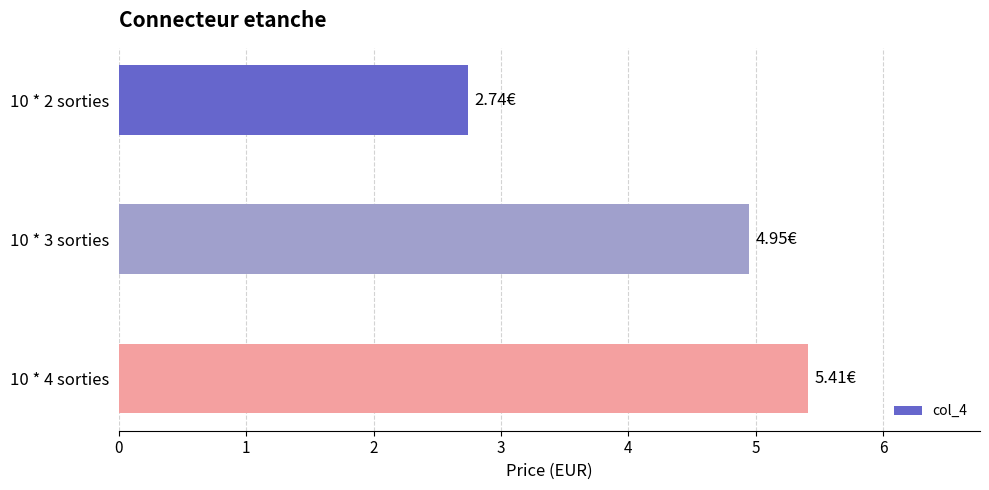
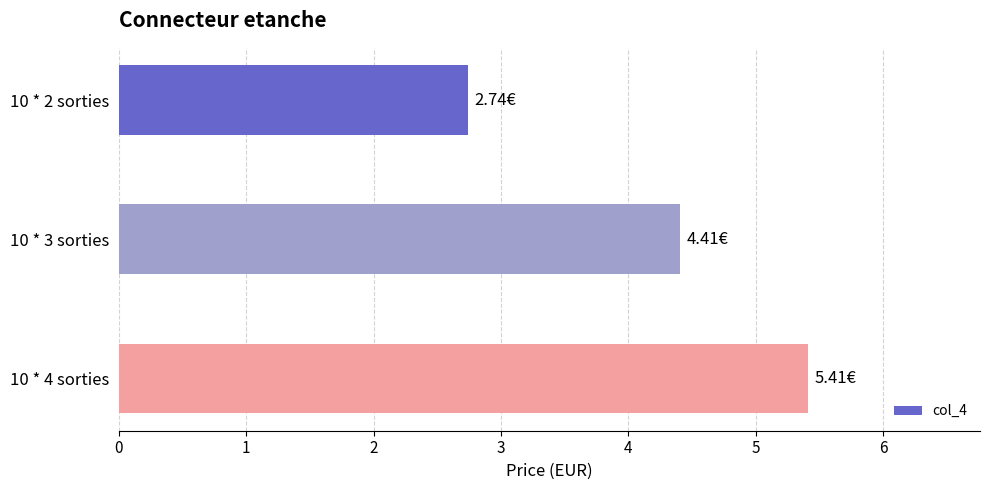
  {
    "10 * 2 sorties": "2.74€",
-   "10 * 3 sorties": "4.95€",
+   "10 * 3 sorties": "4.41€",
    "10 * 4 sorties": "5.41€"
  }
